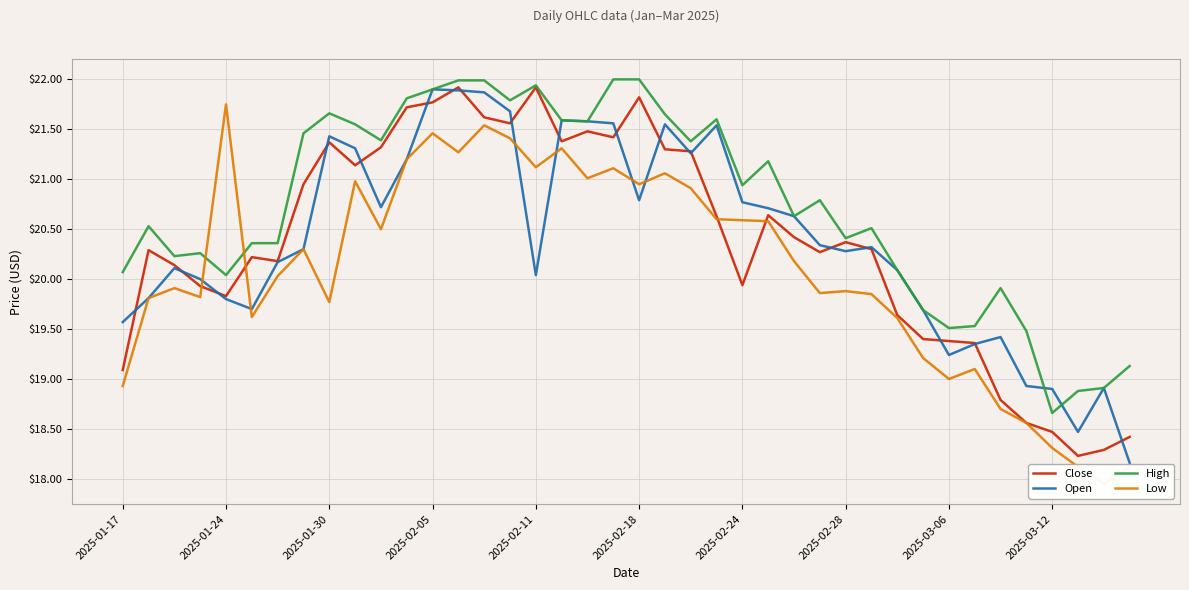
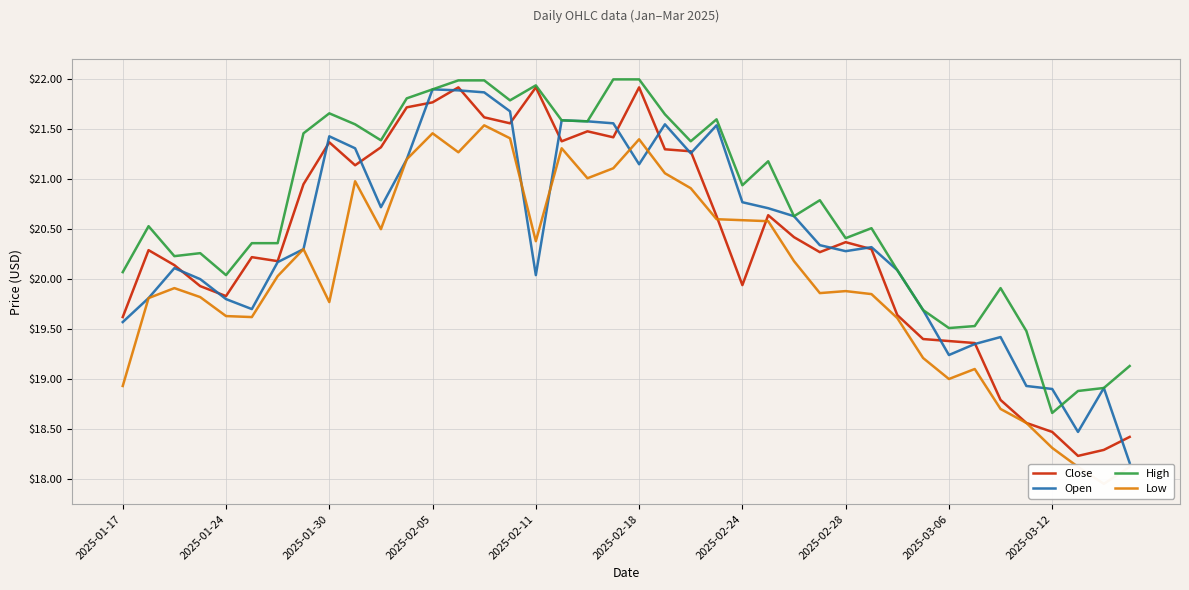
  {
    "Close": {
-     "2025-01-17": "$19.1",
+     "2025-01-17": "$19.6",
      "2025-01-24": "$19.8",
      "2025-01-30": "$21.4",
      "2025-02-05": "$21.8",
-     "2025-02-18": "$21.8",
+     "2025-02-18": "$21.9",
      "2025-02-24": "$19.9",
      "2025-02-28": "$20.4",
      "2025-03-06": "$19.4",
      "2025-03-12": "$18.5"
    },
    "Open": {
      "2025-01-17": "$19.6",
      "2025-01-24": "$19.8",
      "2025-01-30": "$21.4",
      "2025-02-11": "$20.0",
-     "2025-02-18": "$20.8",
+     "2025-02-18": "$21.2",
      "2025-02-24": "$20.8",
      "2025-02-28": "$20.3",
      "2025-03-06": "$19.2",
      "2025-03-12": "$18.9"
    },
    "High": {
      "2025-01-17": "$20.1",
      "2025-01-24": "$20.0",
      "2025-01-30": "$21.7",
      "2025-02-18": "$22.0",
      "2025-02-24": "$20.9",
      "2025-02-28": "$20.4",
      "2025-03-06": "$19.5",
      "2025-03-12": "$18.7"
    },
    "Low": {
      "2025-01-17": "$18.9",
-     "2025-01-24": "$21.8",
+     "2025-01-24": "$19.6",
      "2025-01-30": "$19.8",
      "2025-02-05": "$21.5",
-     "2025-02-11": "$21.1",
-     "2025-02-18": "$21.0",
+     "2025-02-11": "$20.4",
+     "2025-02-18": "$21.4",
      "2025-02-24": "$20.6",
      "2025-02-28": "$19.9",
      "2025-03-06": "$19.0",
      "2025-03-12": "$18.3"
    }
  }
